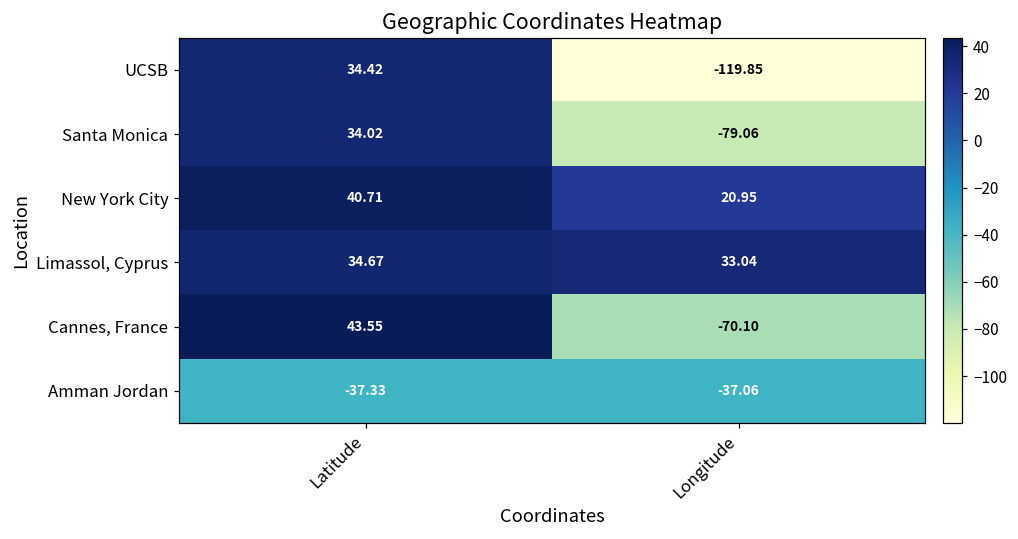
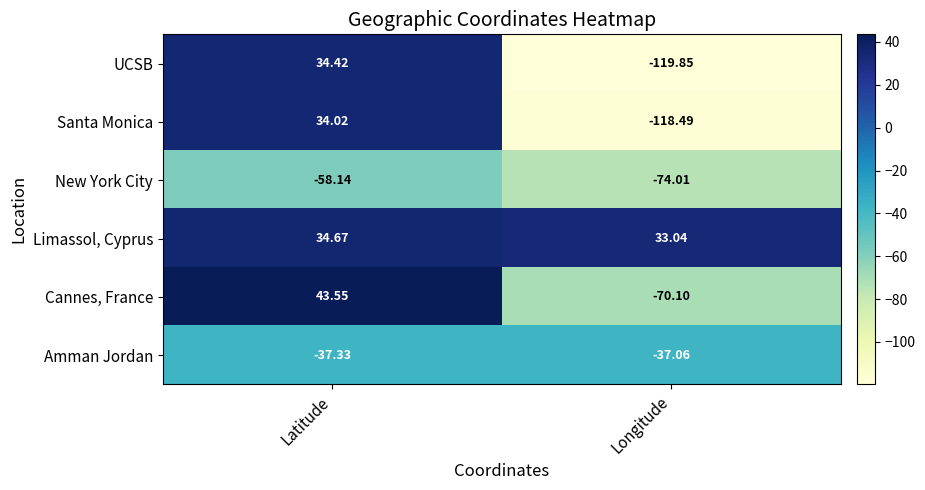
  {
    "UCSB": {
      "Latitude": 34.42,
      "Longitude": -119.85
    },
    "Santa Monica": {
      "Latitude": 34.02,
-     "Longitude": -79.06
+     "Longitude": -118.49
    },
    "New York City": {
-     "Latitude": 40.71,
-     "Longitude": 20.95
+     "Latitude": -58.14,
+     "Longitude": -74.01
    },
    "Limassol, Cyprus": {
      "Latitude": 34.67,
      "Longitude": 33.04
    },
    "Cannes, France": {
      "Latitude": 43.55,
      "Longitude": -70.10
    },
    "Amman Jordan": {
      "Latitude": -37.33,
      "Longitude": -37.06
    }
  }
